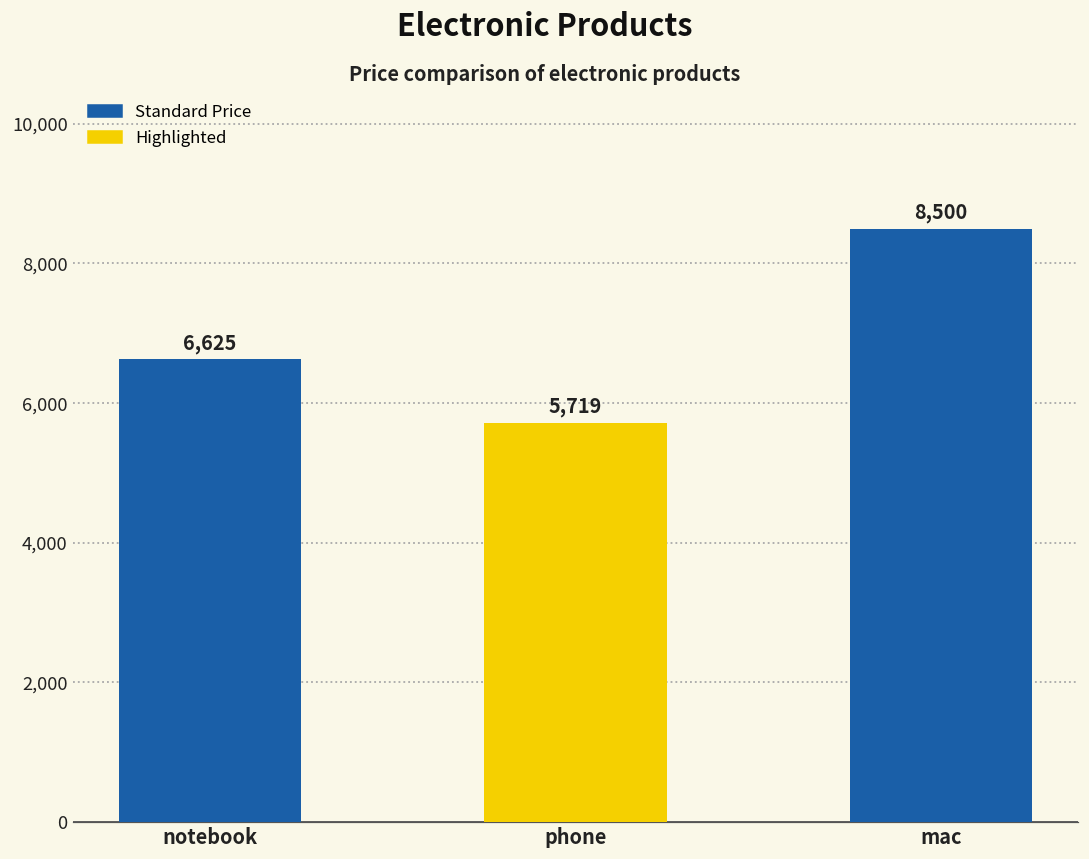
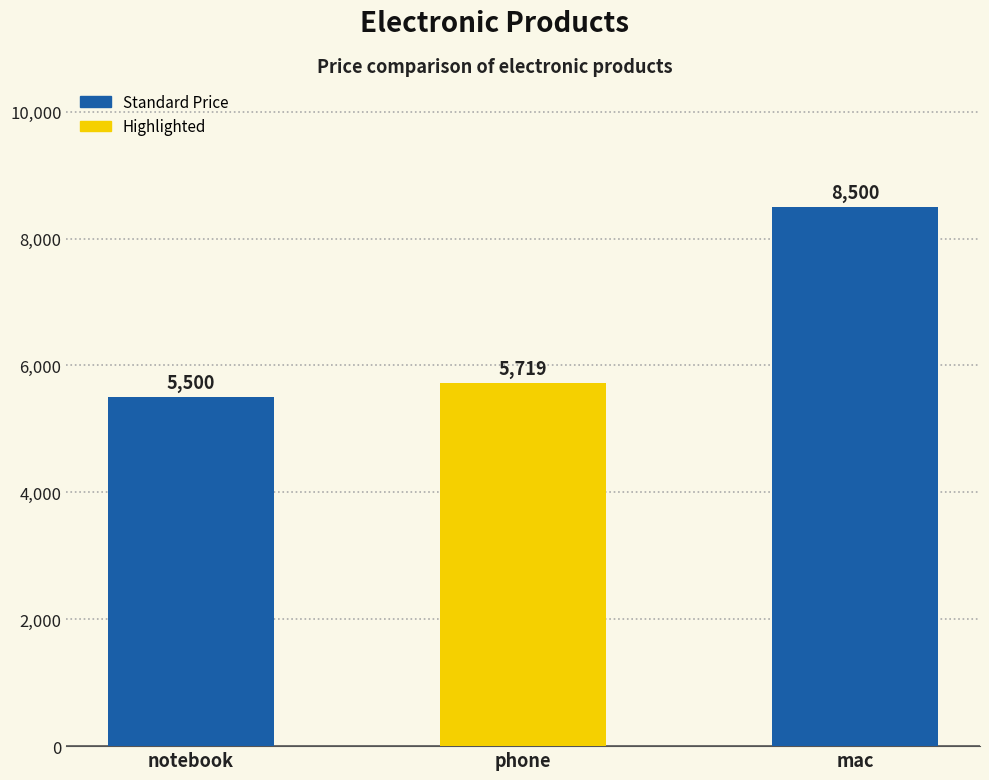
  {
-   "notebook": "6,625",
+   "notebook": "5,500",
    "phone": "5,719",
    "mac": "8,500"
  }
